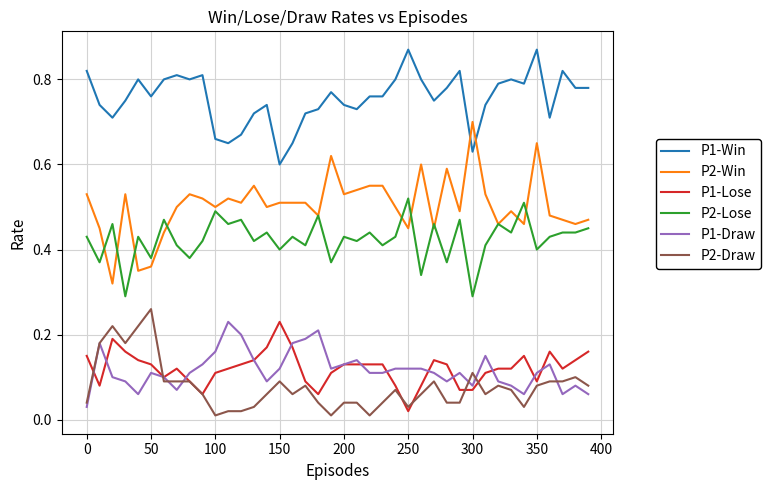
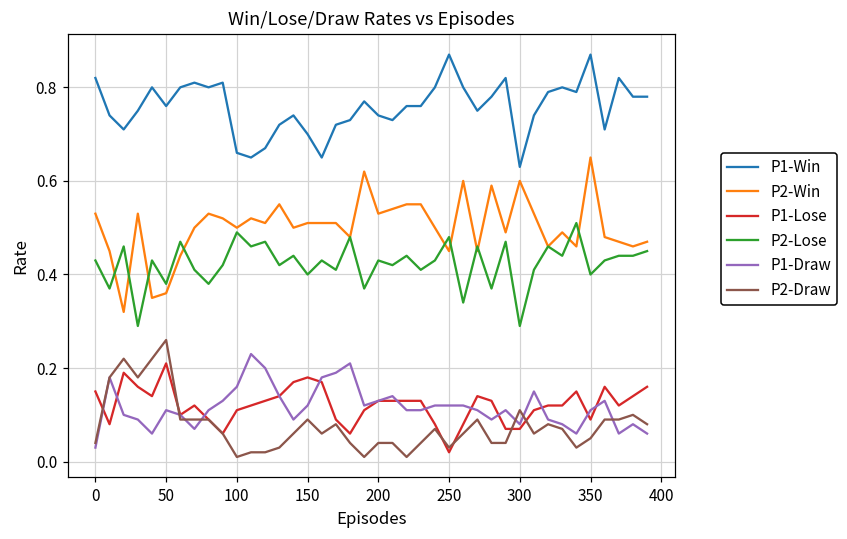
  {
    "P1-Win": {
      "0": 0.82,
      "50": 0.76,
      "100": 0.66,
-     "150": 0.6,
+     "150": 0.7,
      "200": 0.74,
      "250": 0.87,
      "300": 0.63,
      "350": 0.87
    },
    "P2-Win": {
      "0": 0.53,
      "50": 0.36,
      "100": 0.5,
      "150": 0.51,
      "200": 0.53,
      "250": 0.45,
-     "300": 0.7,
+     "300": 0.6,
      "350": 0.65
    },
    "P1-Lose": {
      "0": 0.15,
-     "50": 0.13,
+     "50": 0.21,
      "100": 0.11,
-     "150": 0.23,
+     "150": 0.18,
      "250": 0.02,
      "300": 0.07,
      "350": 0.09
    },
    "P2-Lose": {
      "0": 0.43,
      "50": 0.38,
      "100": 0.49,
      "150": 0.40,
      "200": 0.43,
-     "250": 0.52,
+     "250": 0.48,
      "300": 0.29,
      "350": 0.40
    },
    "P1-Draw": {
      "0": 0.03,
      "50": 0.11,
      "100": 0.16,
      "150": 0.12,
      "250": 0.12,
      "300": 0.08,
      "350": 0.11
    },
    "P2-Draw": {
      "0": 0.04,
      "50": 0.26,
      "100": 0.01,
      "150": 0.09,
      "200": 0.04,
      "250": 0.03,
      "300": 0.11,
-     "350": 0.08
+     "350": 0.05
    }
  }
